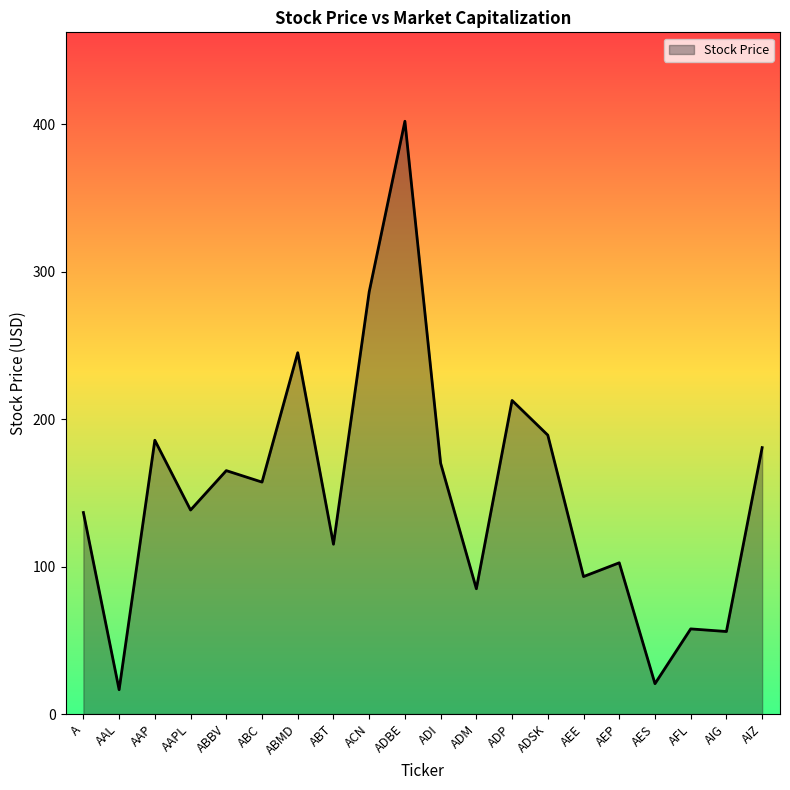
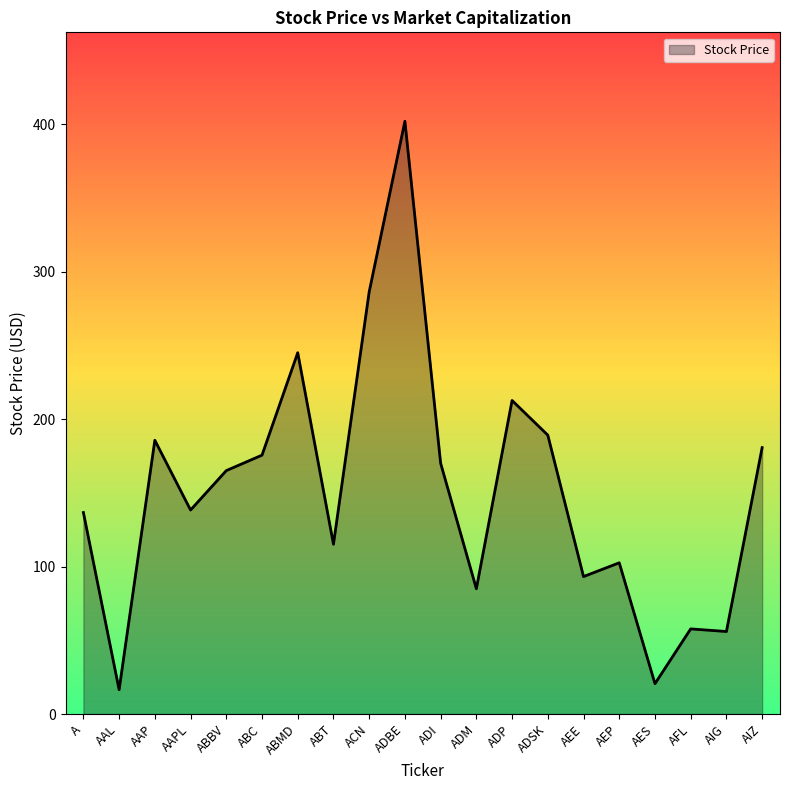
  {
    "A": 137,
    "AAL": 17,
    "AAP": 186,
    "AAPL": 138,
    "ABBV": 165,
-   "ABC": 157,
+   "ABC": 176,
    "ABMD": 245,
    "ABT": 115,
    "ACN": 286,
    "ADBE": 402,
    "ADI": 170,
    "ADM": 85,
    "ADP": 213,
    "ADSK": 189,
    "AEE": 93,
    "AEP": 103,
    "AES": 21,
    "AFL": 58,
    "AIG": 56,
    "AIZ": 181
  }
